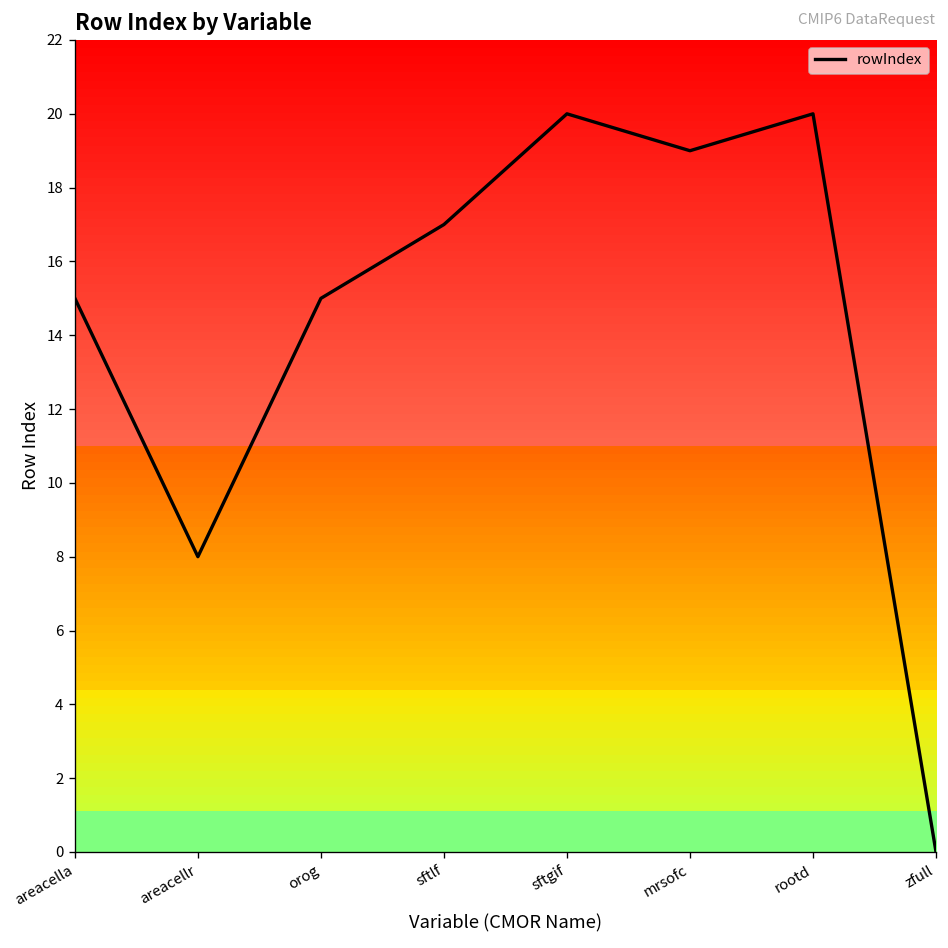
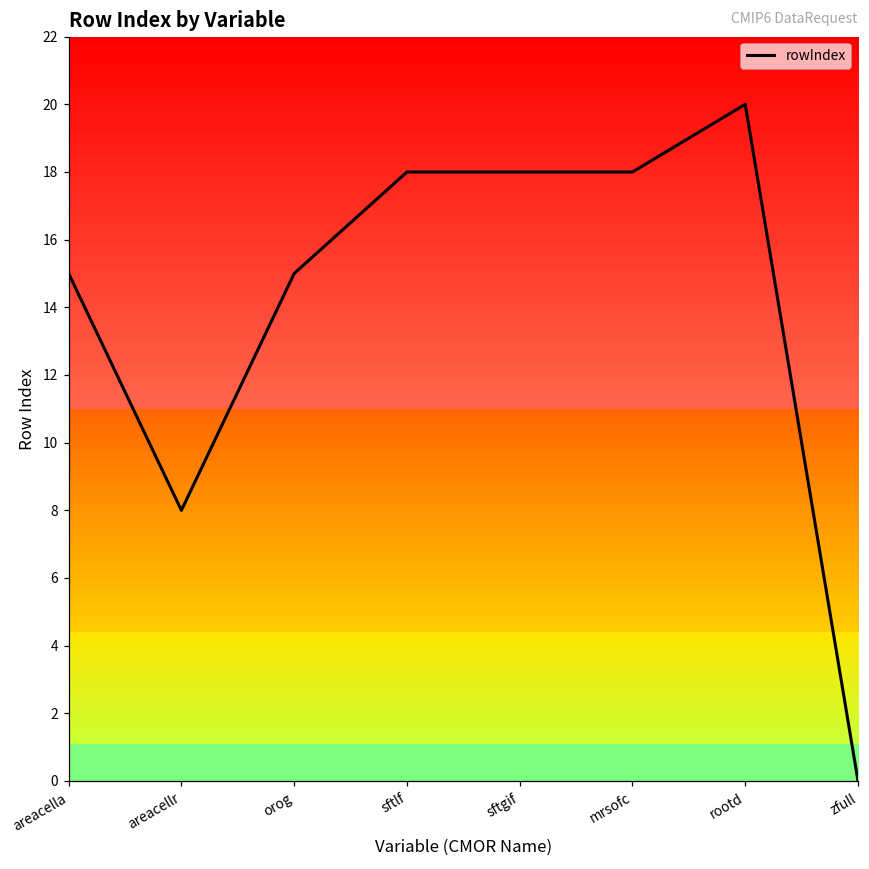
  {
    "areacella": 15,
    "areacellr": 8,
    "orog": 15,
-   "sftlf": 17,
-   "sftgif": 20,
-   "mrsofc": 19,
+   "sftlf": 18,
+   "sftgif": 18,
+   "mrsofc": 18,
    "rootd": 20,
    "zfull": 0
  }
